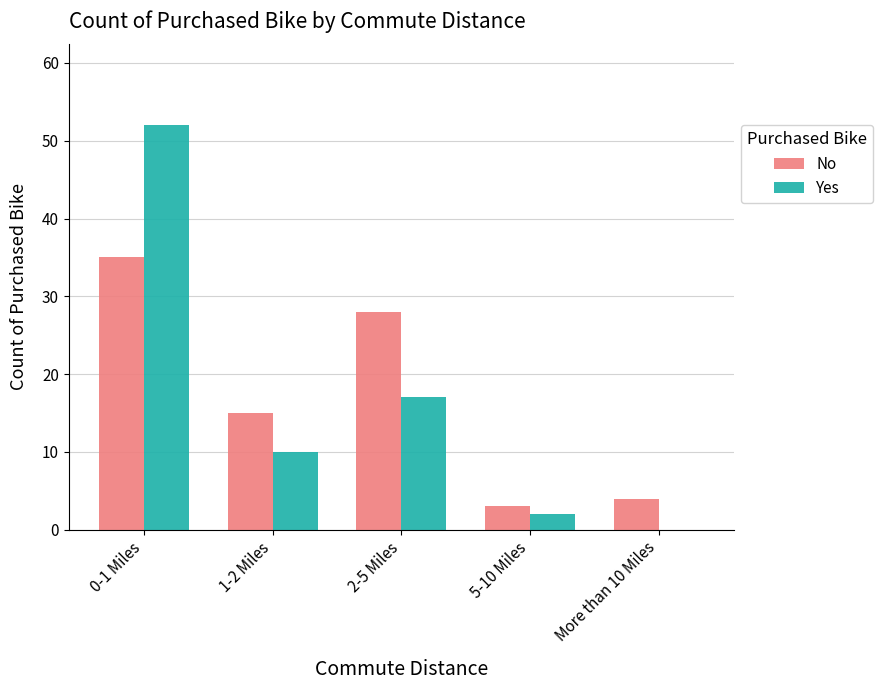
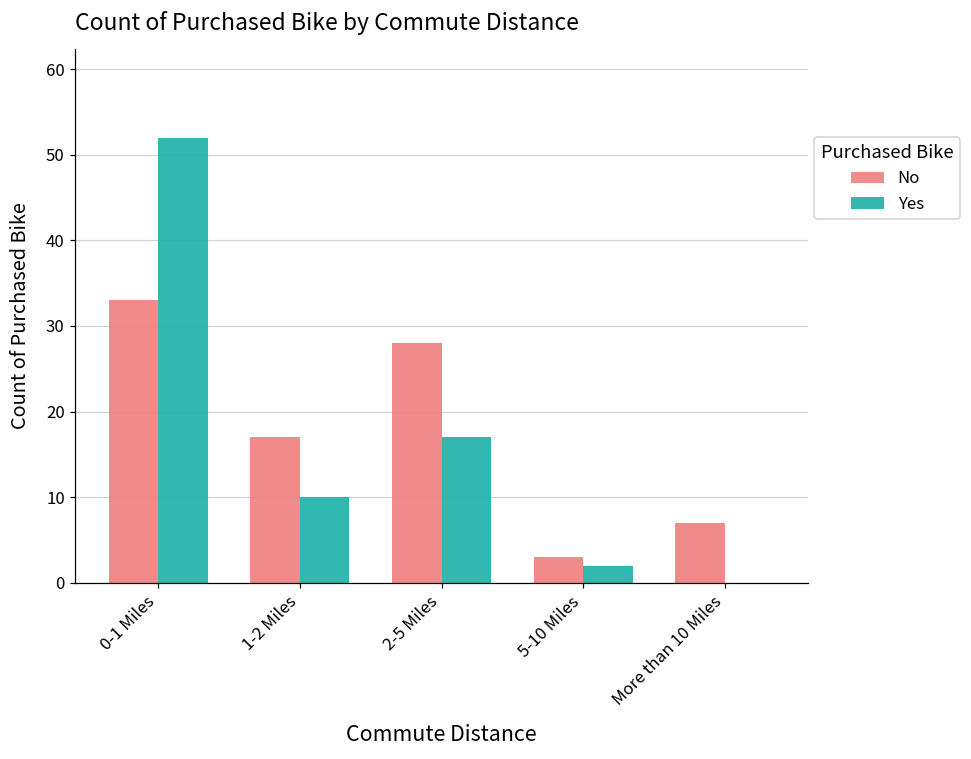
  {
    "No": {
-     "0-1 Miles": 35,
-     "1-2 Miles": 15,
+     "0-1 Miles": 33,
+     "1-2 Miles": 17,
      "2-5 Miles": 28,
      "5-10 Miles": 3,
-     "More than 10 Miles": 4
+     "More than 10 Miles": 7
    },
    "Yes": {
      "0-1 Miles": 52,
      "1-2 Miles": 10,
      "2-5 Miles": 17,
      "5-10 Miles": 2,
      "More than 10 Miles": 0
    }
  }
